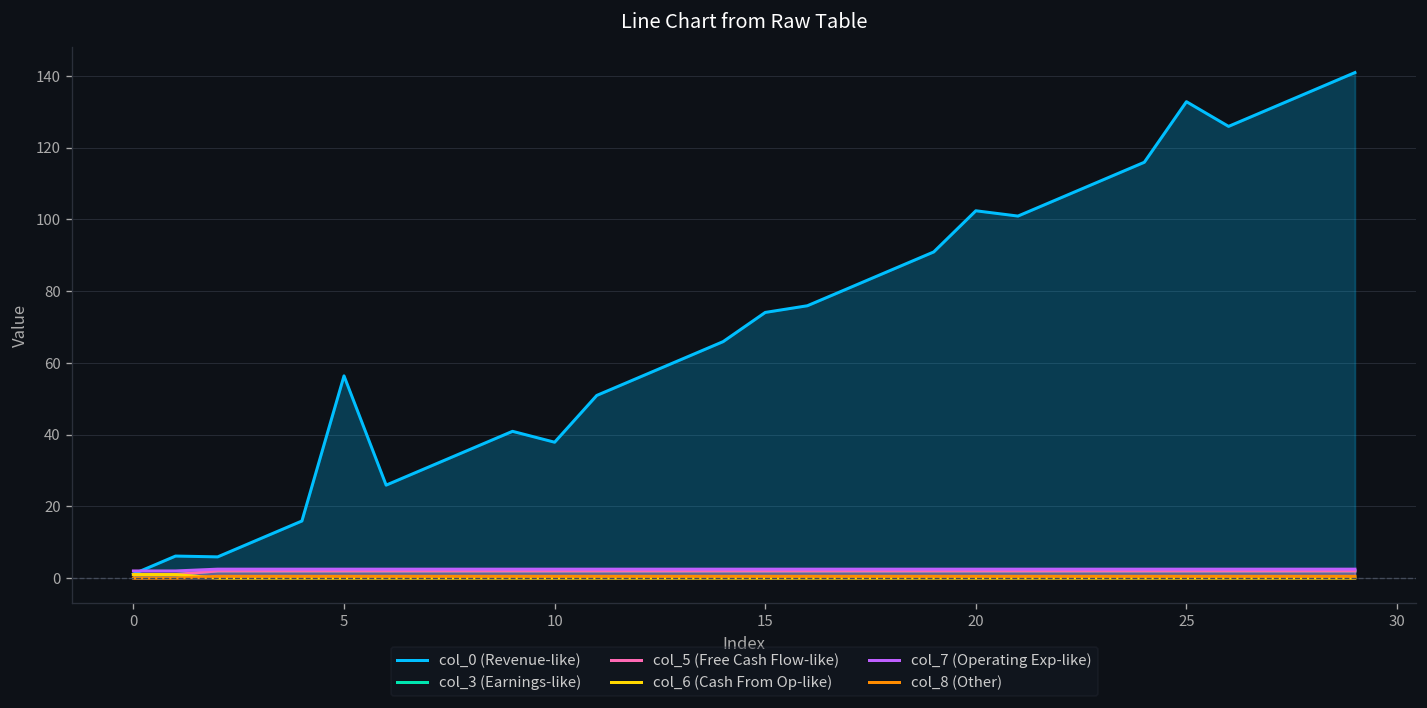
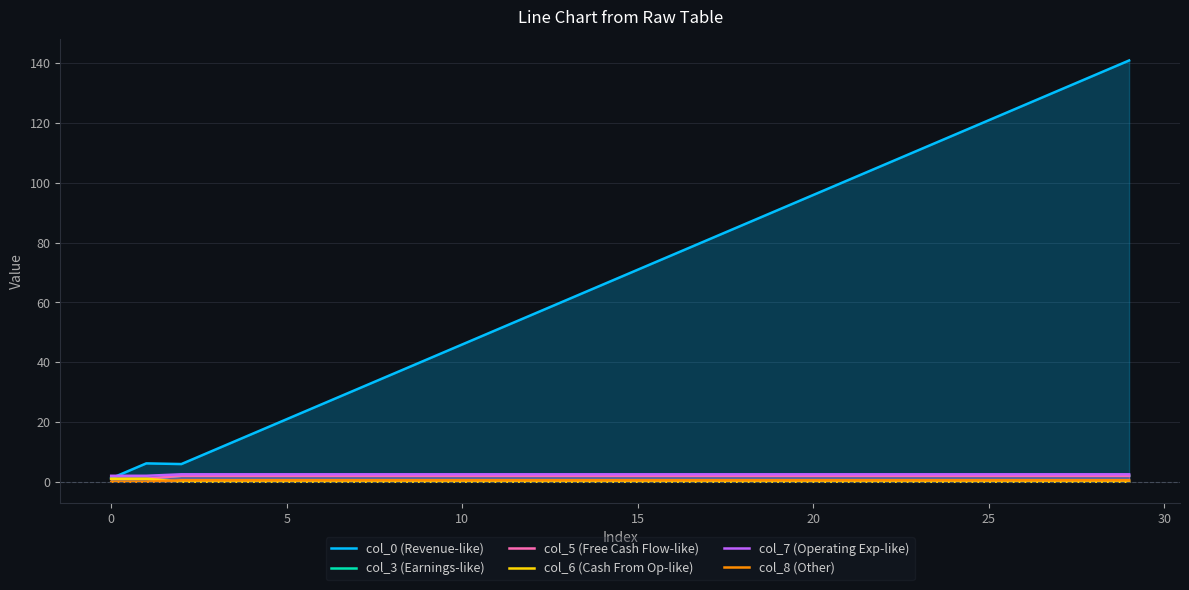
  {
    "col_0 (Revenue-like)": {
-     "5": 56,
-     "10": 38,
-     "15": 74,
-     "20": 102,
-     "25": 133
+     "5": 21,
+     "10": 46,
+     "15": 71,
+     "20": 96,
+     "25": 121
    },
    "col_7 (Operating Exp-like)": {
      "0": 2
    },
    "col_8 (Other)": {
      "0": 0
    }
  }
